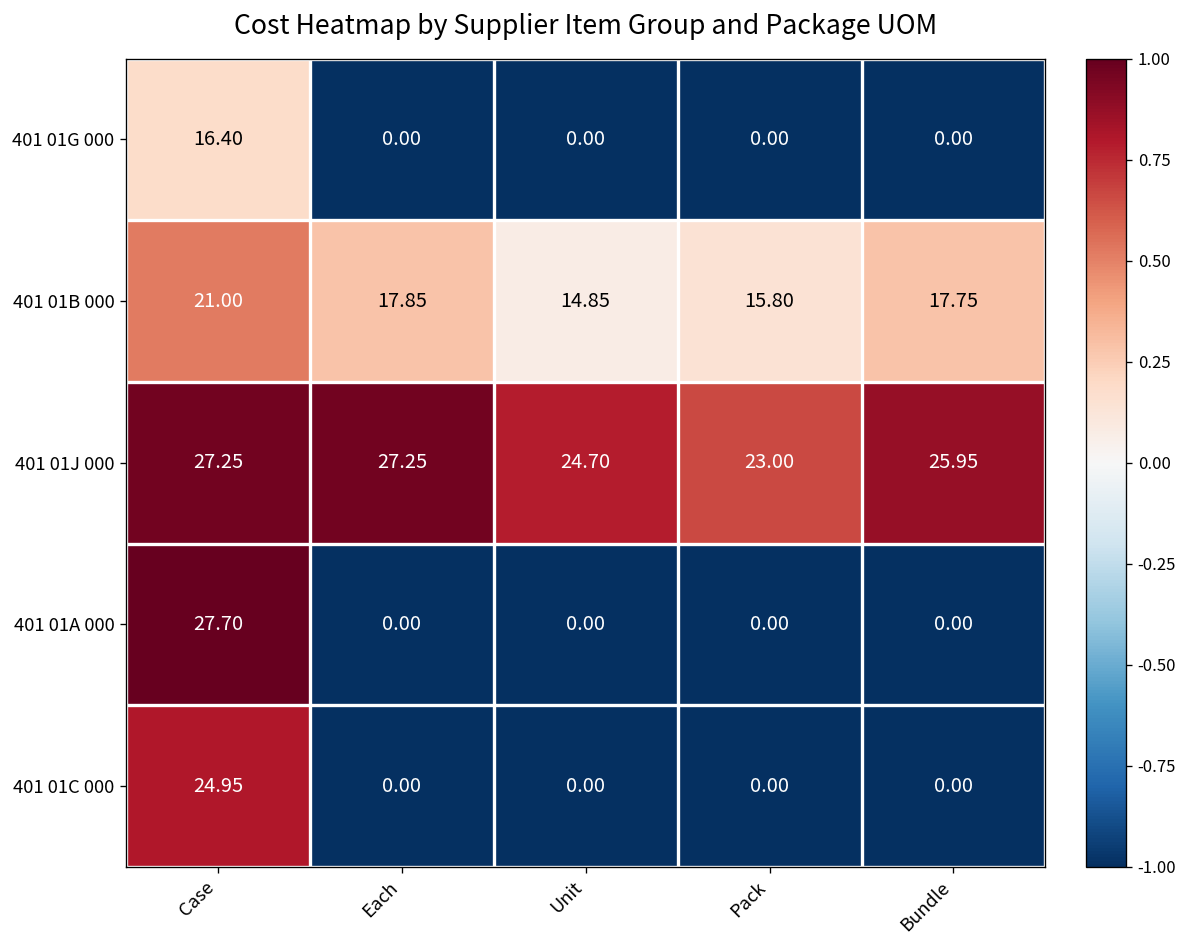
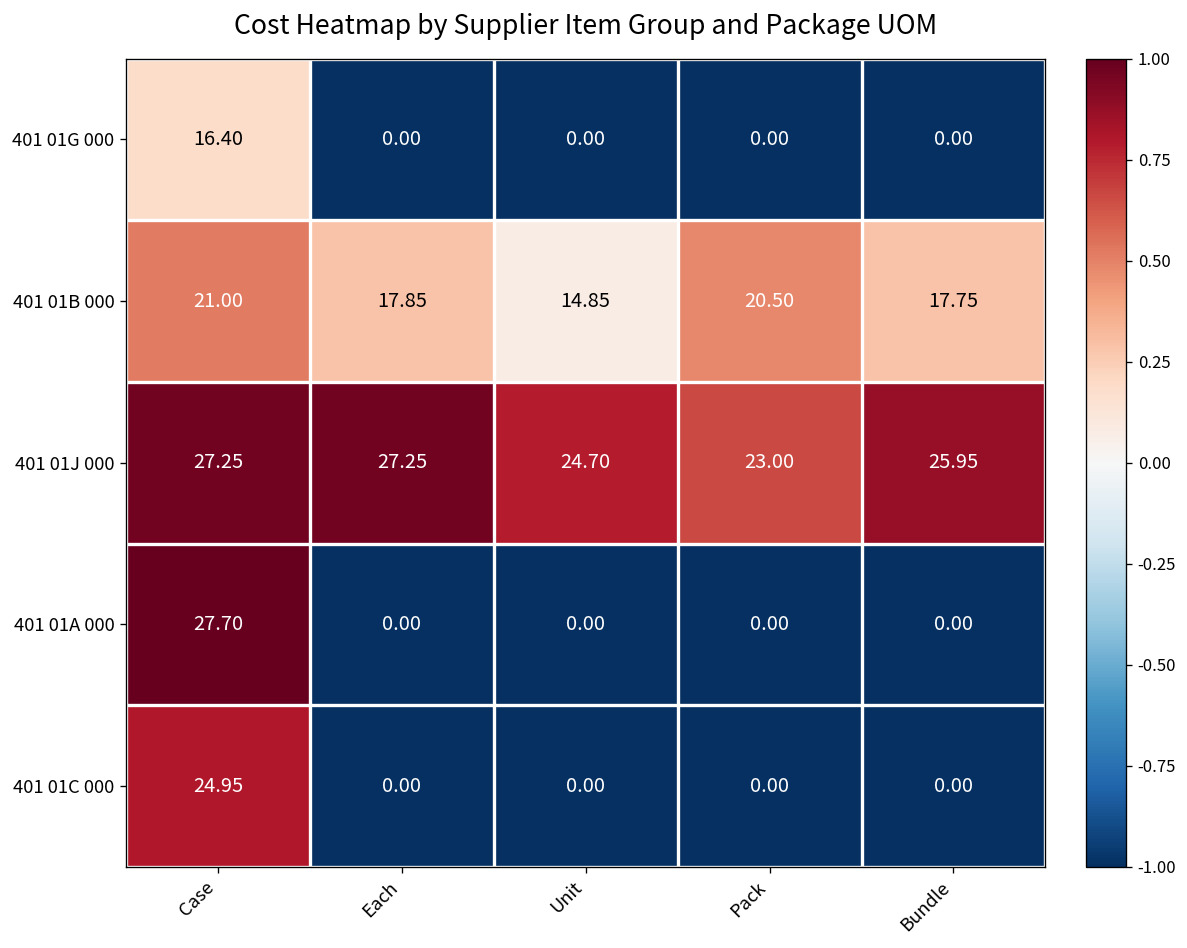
  {
    "401 01G 000": {
      "Case": 16.40,
      "Each": 0.00,
      "Unit": 0.00,
      "Pack": 0.00,
      "Bundle": 0.00
    },
    "401 01B 000": {
      "Case": 21.00,
      "Each": 17.85,
      "Unit": 14.85,
-     "Pack": 15.80,
+     "Pack": 20.50,
      "Bundle": 17.75
    },
    "401 01J 000": {
      "Case": 27.25,
      "Each": 27.25,
      "Unit": 24.70,
      "Pack": 23.00,
      "Bundle": 25.95
    },
    "401 01A 000": {
      "Case": 27.70,
      "Each": 0.00,
      "Unit": 0.00,
      "Pack": 0.00,
      "Bundle": 0.00
    },
    "401 01C 000": {
      "Case": 24.95,
      "Each": 0.00,
      "Unit": 0.00,
      "Pack": 0.00,
      "Bundle": 0.00
    }
  }
